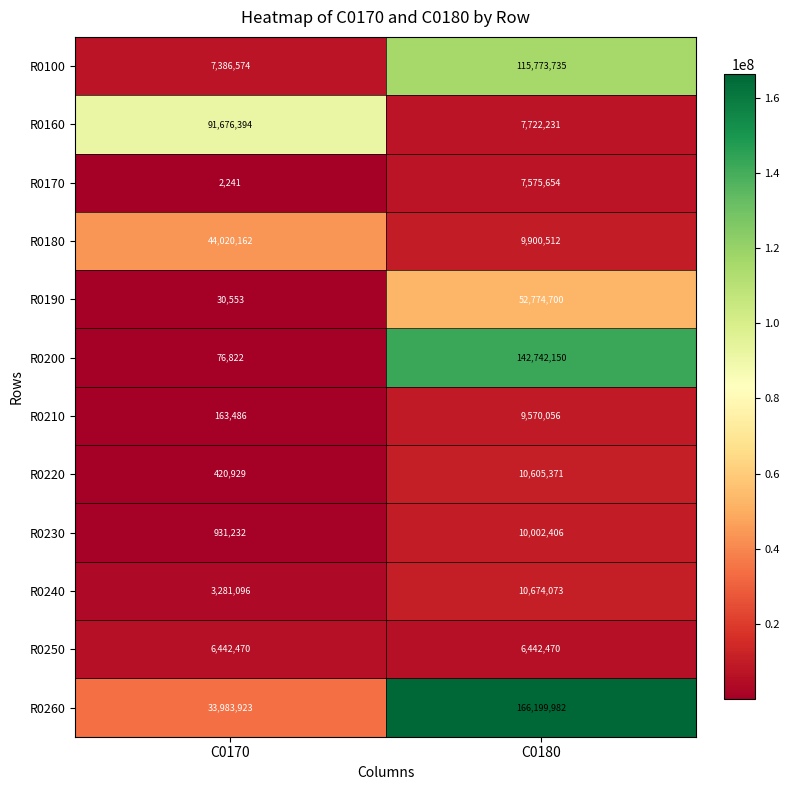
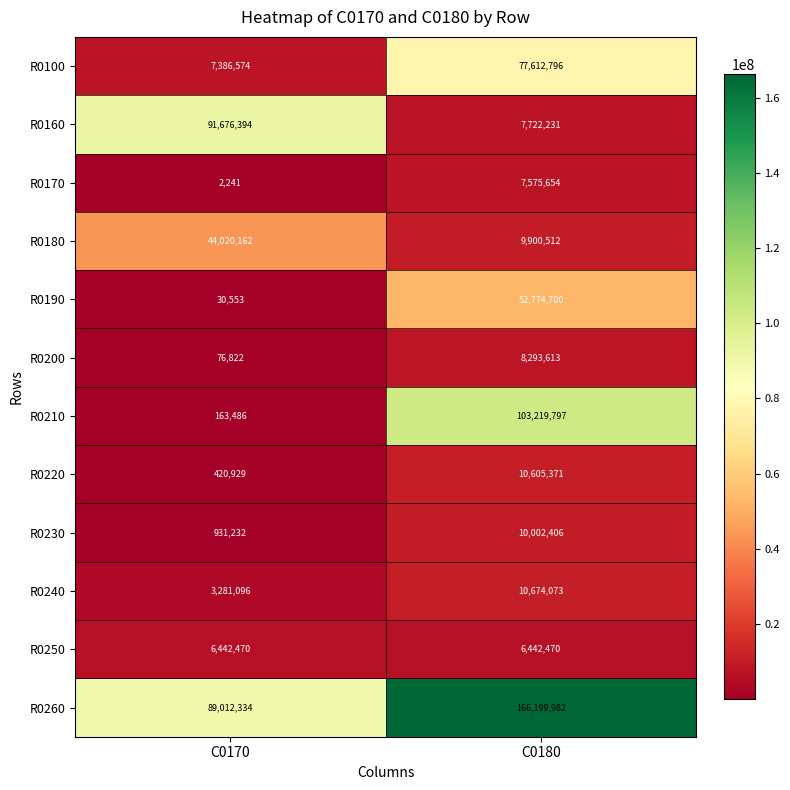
  {
    "R0100": {
      "C0170": "7,386,574",
-     "C0180": "115,773,735"
+     "C0180": "77,612,796"
    },
    "R0160": {
      "C0170": "91,676,394",
      "C0180": "7,722,231"
    },
    "R0170": {
      "C0170": "2,241",
      "C0180": "7,575,654"
    },
    "R0180": {
      "C0170": "44,020,162",
      "C0180": "9,900,512"
    },
    "R0190": {
      "C0170": "30,553",
      "C0180": "52,774,700"
    },
    "R0200": {
      "C0170": "76,822",
-     "C0180": "142,742,150"
+     "C0180": "8,293,613"
    },
    "R0210": {
      "C0170": "163,486",
-     "C0180": "9,570,056"
+     "C0180": "103,219,797"
    },
    "R0220": {
      "C0170": "420,929",
      "C0180": "10,605,371"
    },
    "R0230": {
      "C0170": "931,232",
      "C0180": "10,002,406"
    },
    "R0240": {
      "C0170": "3,281,096",
      "C0180": "10,674,073"
    },
    "R0250": {
      "C0170": "6,442,470",
      "C0180": "6,442,470"
    },
    "R0260": {
-     "C0170": "33,983,923",
+     "C0170": "89,012,334",
      "C0180": "166,199,982"
    }
  }
